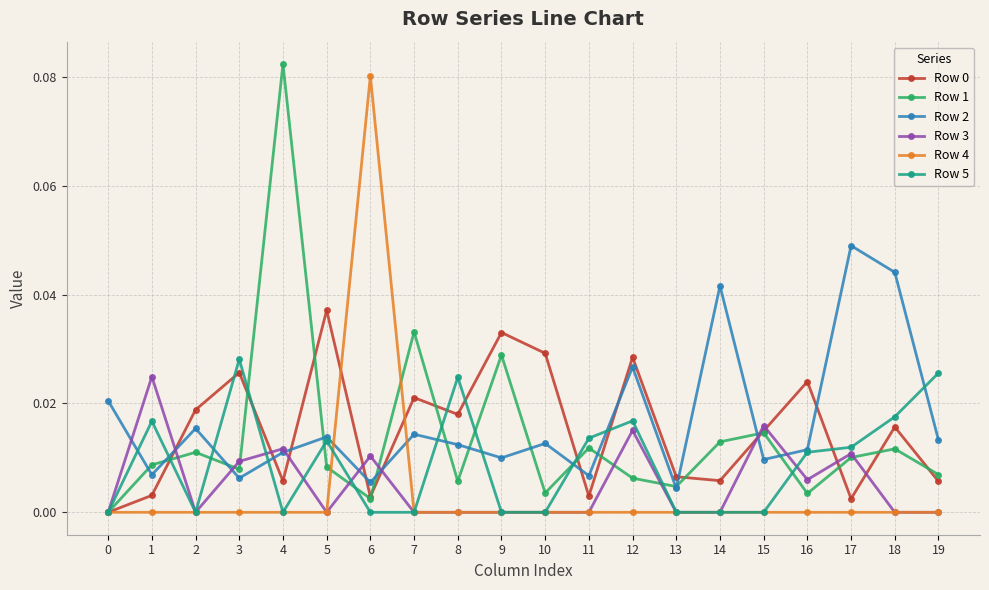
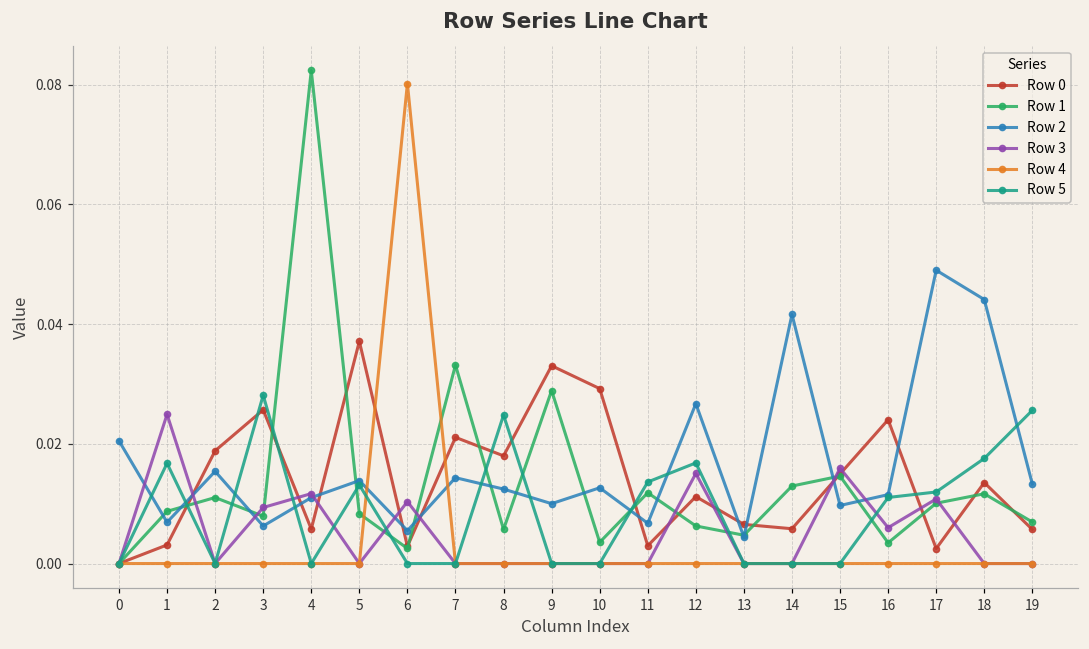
  {
    "Row 0": {
      "1": 0.003,
      "2": 0.019,
      "3": 0.026,
      "4": 0.006,
      "5": 0.037,
      "7": 0.021,
      "8": 0.018,
      "9": 0.033,
      "10": 0.029,
      "11": 0.003,
-     "12": 0.028,
+     "12": 0.011,
      "13": 0.007,
      "14": 0.006,
      "16": 0.024,
      "17": 0.002,
-     "18": 0.016,
+     "18": 0.014,
      "19": 0.006
    },
    "Row 2": {
      "0": 0.020,
      "1": 0.007,
      "2": 0.015,
      "3": 0.006,
      "4": 0.011,
      "5": 0.014,
      "6": 0.005,
      "7": 0.014,
      "8": 0.012,
      "9": 0.010,
      "10": 0.013,
      "11": 0.007,
      "12": 0.027,
      "14": 0.042,
      "15": 0.010,
      "16": 0.012,
      "17": 0.049,
      "18": 0.044,
      "19": 0.013
    },
    "Row 3": {
      "1": 0.025,
      "3": 0.009,
      "4": 0.012,
      "6": 0.010,
      "12": 0.015,
      "15": 0.016,
      "16": 0.006,
      "17": 0.011
    },
    "Row 4": {
      "1": 0.000,
      "3": 0.000,
      "6": 0.080,
      "12": 0.000,
      "16": 0.000,
      "17": 0.000
    }
  }
